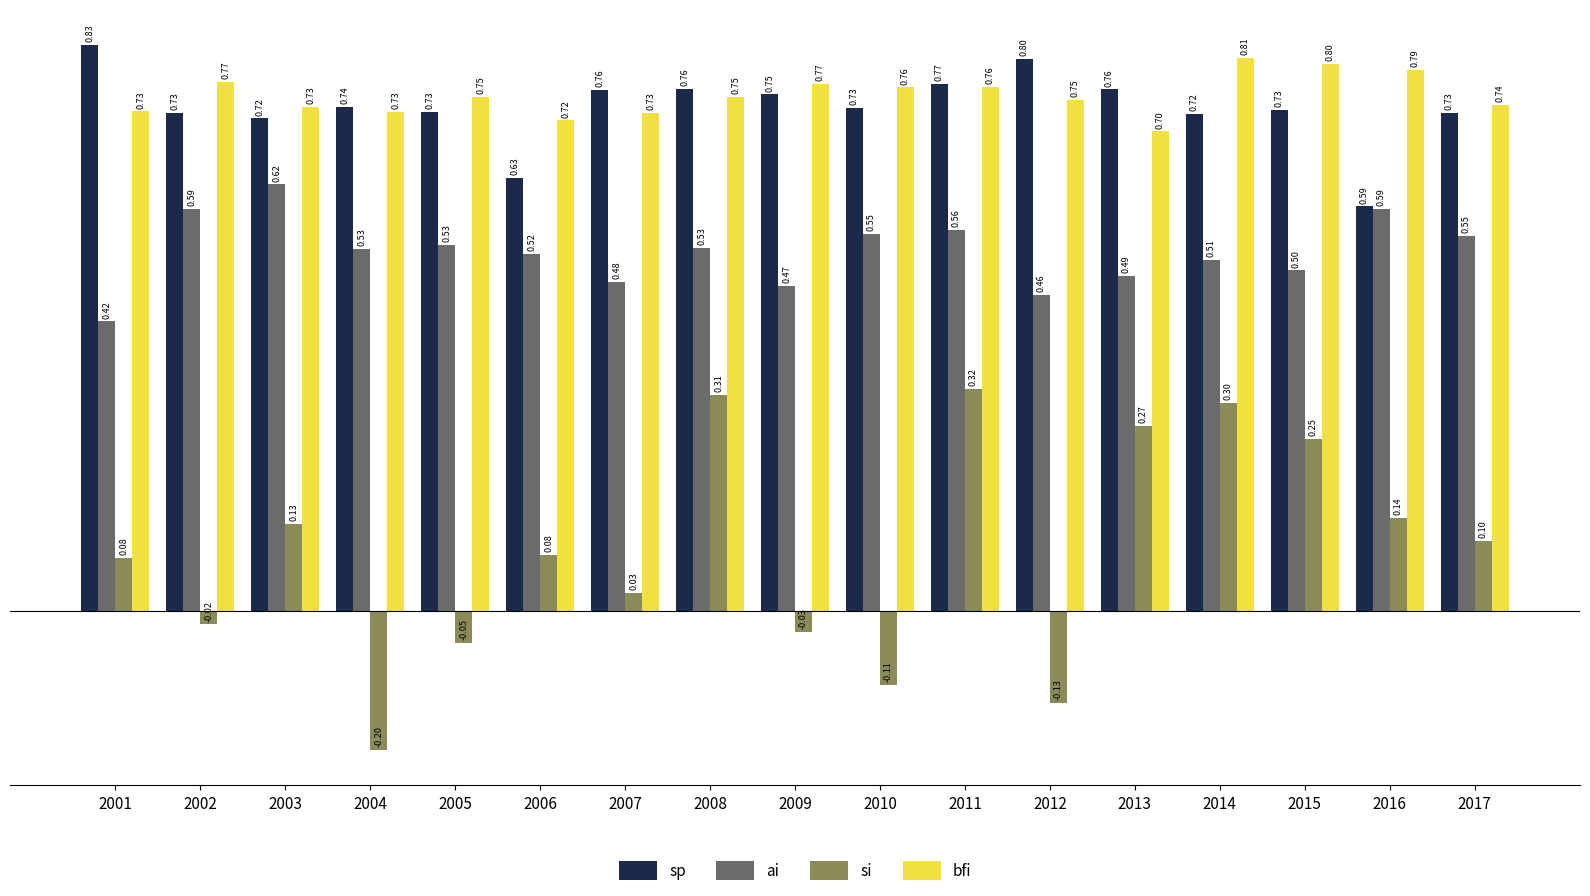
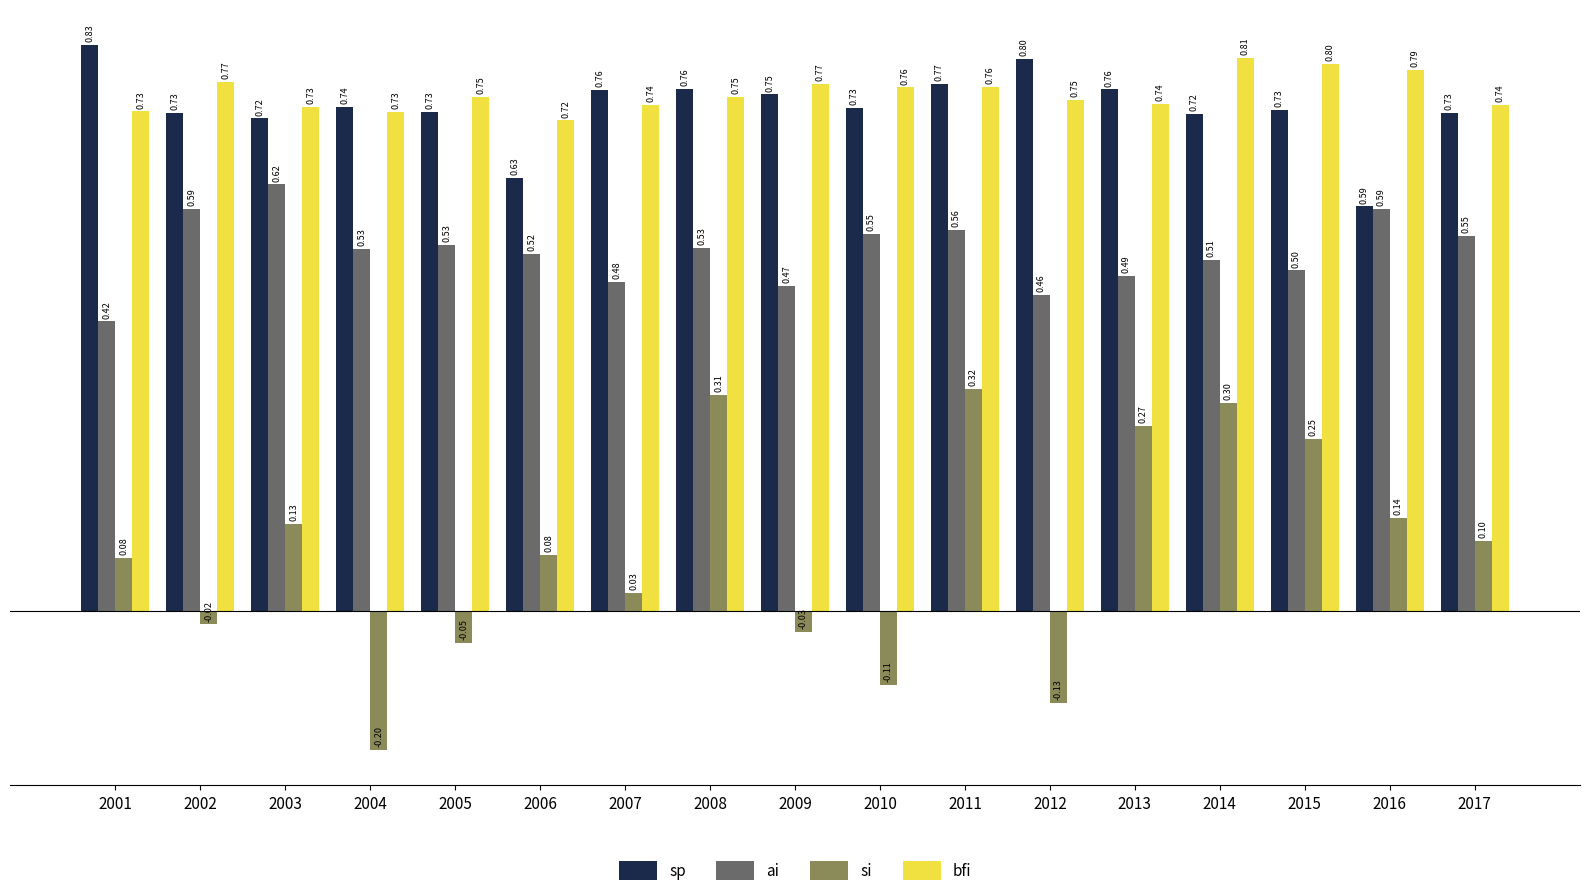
  {
    "sp": {
      "2001": 0.83,
      "2002": 0.73,
      "2003": 0.72,
      "2004": 0.74,
      "2005": 0.73,
      "2006": 0.63,
      "2007": 0.76,
      "2008": 0.76,
      "2009": 0.75,
      "2010": 0.73,
      "2011": 0.77,
      "2012": 0.80,
      "2013": 0.76,
      "2014": 0.72,
      "2015": 0.73,
      "2016": 0.59,
      "2017": 0.73
    },
    "bfi": {
      "2001": 0.73,
      "2002": 0.77,
      "2003": 0.73,
      "2004": 0.73,
      "2005": 0.75,
      "2006": 0.72,
-     "2007": 0.73,
+     "2007": 0.74,
      "2008": 0.75,
      "2009": 0.77,
      "2010": 0.76,
      "2011": 0.76,
      "2012": 0.75,
-     "2013": 0.70,
+     "2013": 0.74,
      "2014": 0.81,
      "2015": 0.80,
      "2016": 0.79,
      "2017": 0.74
    }
  }
